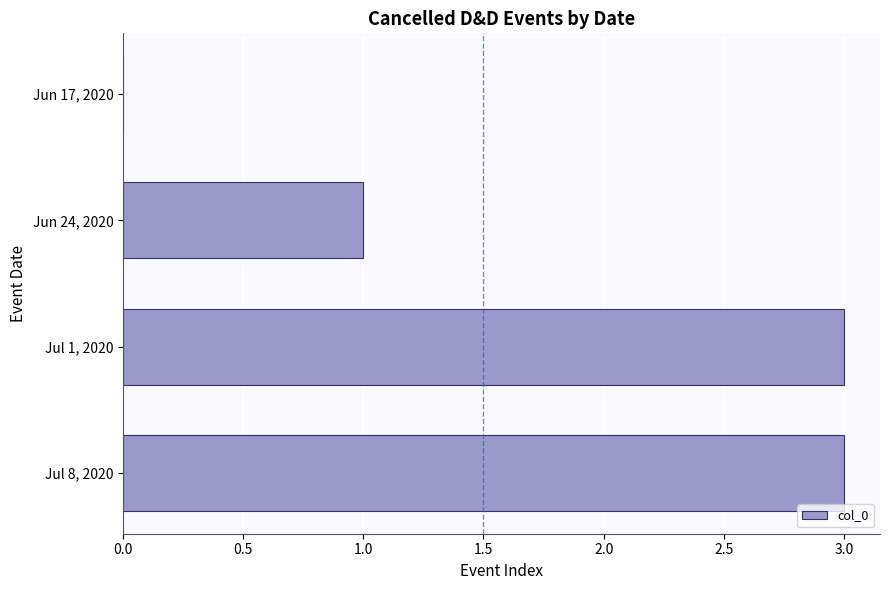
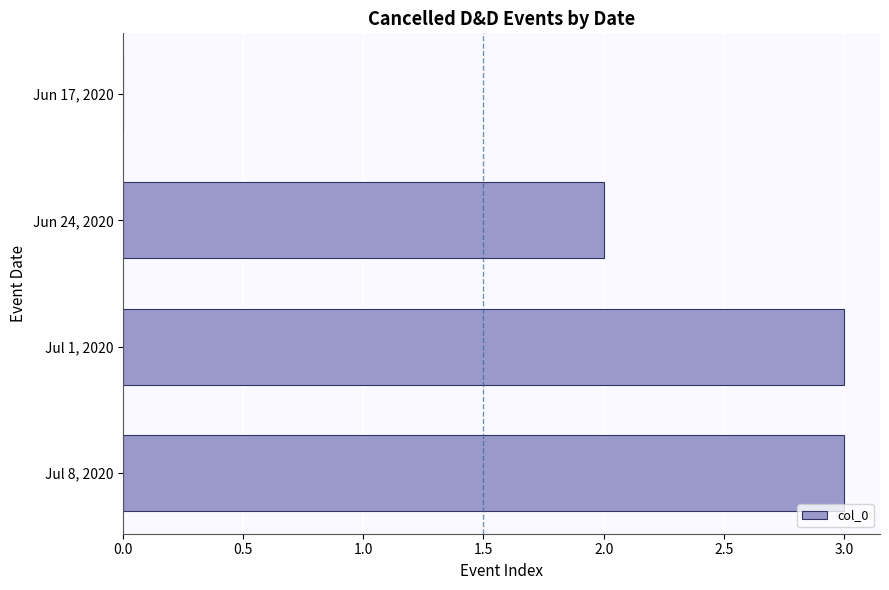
  {
    "Jun 17, 2020": 0,
-   "Jun 24, 2020": 1,
+   "Jun 24, 2020": 2,
    "Jul 1, 2020": 3,
    "Jul 8, 2020": 3
  }
